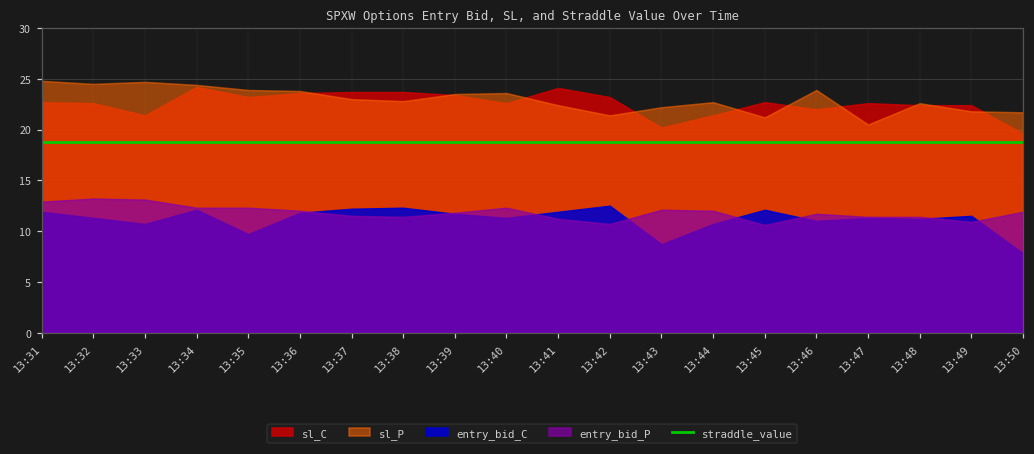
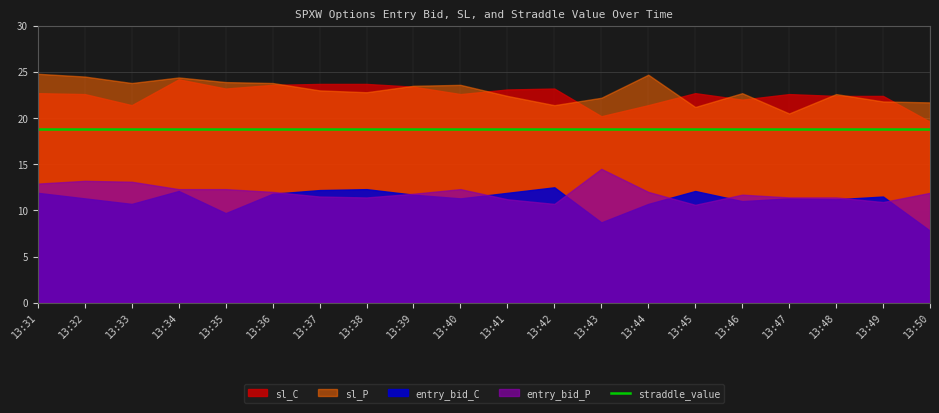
  {
    "straddle_value": {
      "13:31": 19,
      "13:32": 19,
      "13:33": 19,
      "13:34": 19,
      "13:35": 19,
      "13:36": 19,
      "13:37": 19,
      "13:38": 19,
      "13:39": 19,
      "13:40": 19,
      "13:41": 19,
      "13:42": 19,
      "13:43": 19,
      "13:44": 19,
      "13:45": 19,
      "13:46": 19,
      "13:47": 19,
      "13:48": 19,
      "13:49": 19,
      "13:50": 19
    },
    "sl_C": {
      "13:31": 23,
      "13:32": 23,
      "13:33": 21,
      "13:35": 23,
      "13:37": 24,
      "13:38": 24,
      "13:40": 23,
-     "13:41": 24,
+     "13:41": 23,
      "13:42": 23,
      "13:43": 20,
      "13:44": 21,
      "13:45": 23,
      "13:46": 22,
      "13:47": 23,
      "13:49": 22,
      "13:50": 20
    },
    "sl_P": {
      "13:31": 25,
      "13:32": 25,
-     "13:33": 25,
+     "13:33": 24,
      "13:35": 24,
      "13:37": 23,
      "13:38": 23,
      "13:40": 24,
      "13:41": 22,
      "13:42": 21,
      "13:43": 22,
-     "13:44": 23,
+     "13:44": 25,
      "13:45": 21,
-     "13:46": 24,
+     "13:46": 23,
      "13:47": 21,
      "13:49": 22,
      "13:50": 22
    },
    "entry_bid_C": {
      "13:31": 12,
      "13:32": 11,
      "13:33": 11,
      "13:35": 10,
      "13:37": 12,
      "13:38": 12,
      "13:40": 11,
      "13:41": 12,
      "13:42": 13,
      "13:43": 9,
      "13:44": 11,
      "13:45": 12,
      "13:46": 11,
      "13:49": 12,
      "13:50": 8
    },
    "entry_bid_P": {
      "13:31": 13,
      "13:32": 13,
      "13:33": 13,
      "13:35": 12,
      "13:37": 12,
      "13:38": 11,
      "13:40": 12,
      "13:41": 11,
      "13:42": 11,
-     "13:43": 12,
+     "13:43": 15,
      "13:44": 12,
      "13:45": 11,
      "13:46": 12,
      "13:49": 11,
      "13:50": 12
    }
  }
